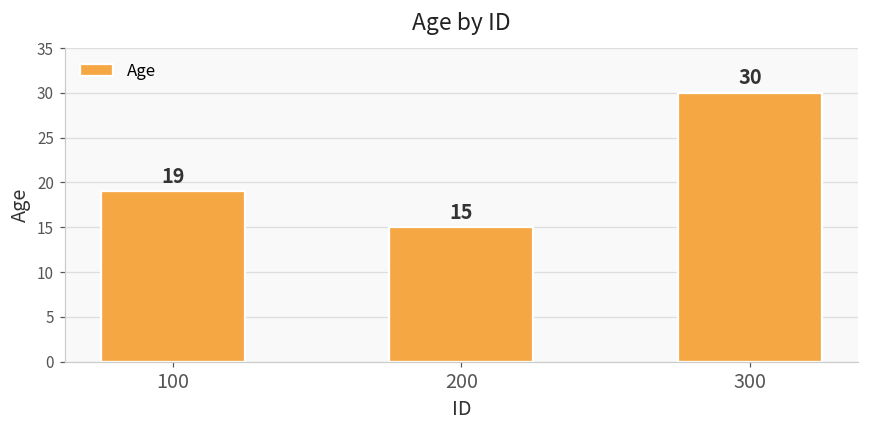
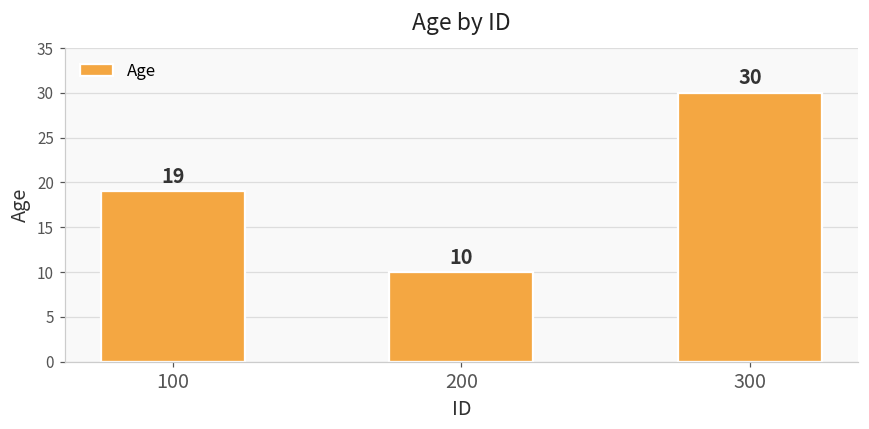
  {
    "100": 19,
-   "200": 15,
+   "200": 10,
    "300": 30
  }
